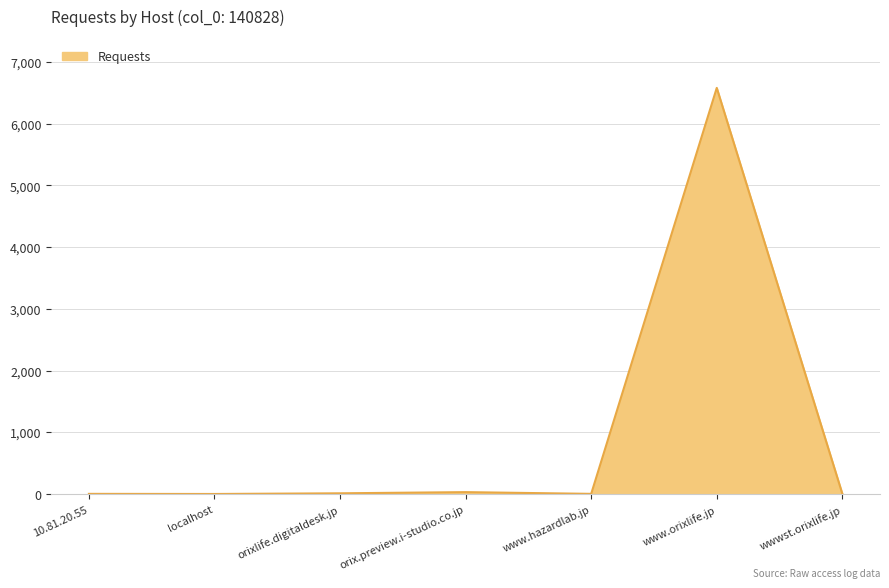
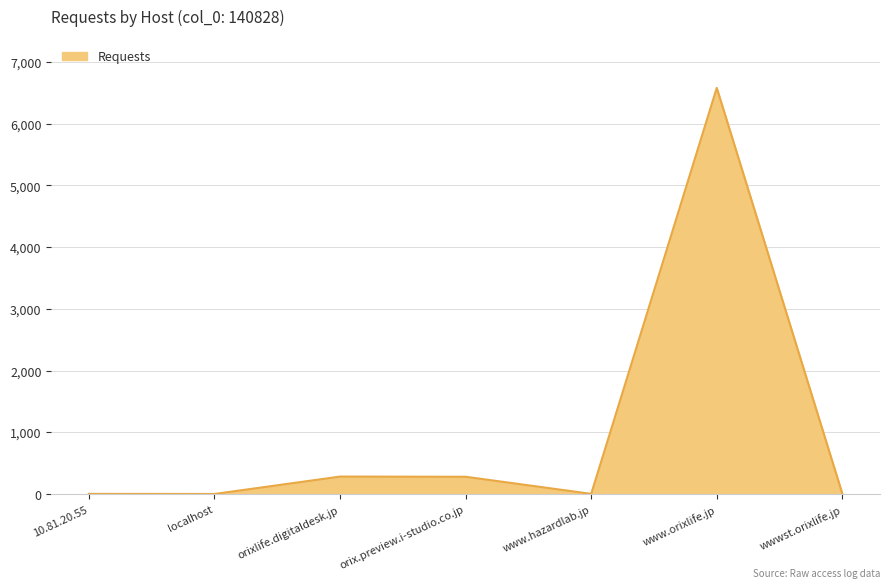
  {
    "10.81.20.55": "0",
    "localhost": "0",
-   "orixlife.digitaldesk.jp": "0",
-   "orix.preview.i-studio.co.jp": "0",
+   "orixlife.digitaldesk.jp": "300",
+   "orix.preview.i-studio.co.jp": "300",
    "www.hazardlab.jp": "0",
    "www.orixlife.jp": "6,600",
    "wwwst.orixlife.jp": "0"
  }
